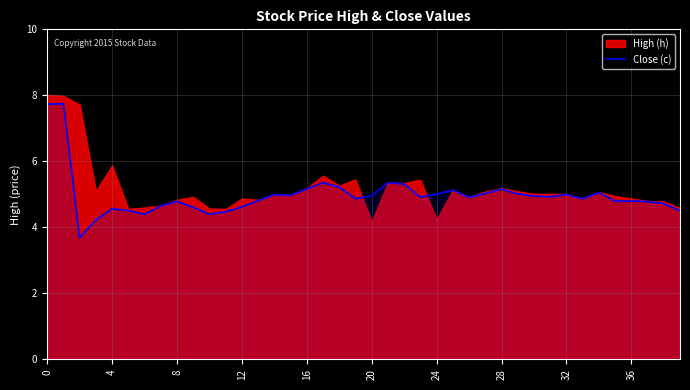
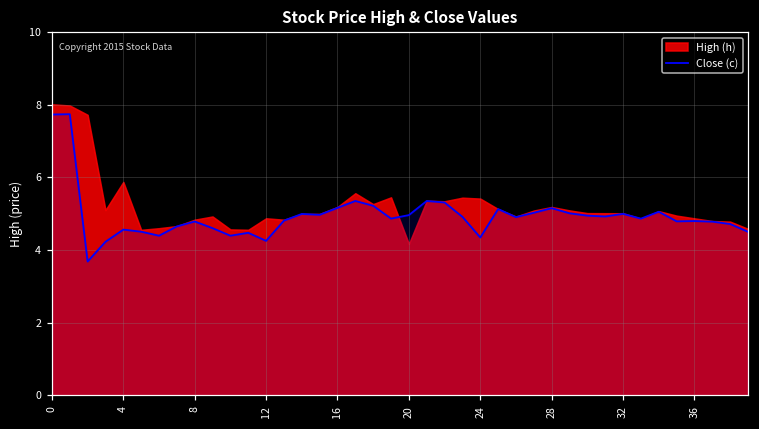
  {
    "Close (c)": {
      "0": 7.7,
      "4": 4.6,
-     "12": 4.6,
+     "12": 4.3,
      "20": 5.0,
-     "24": 5.0
+     "24": 4.3
    },
    "High (h)": {
      "0": 8.0,
      "4": 5.9,
      "12": 4.9,
      "20": 4.2,
-     "24": 4.2
+     "24": 5.4
    }
  }
